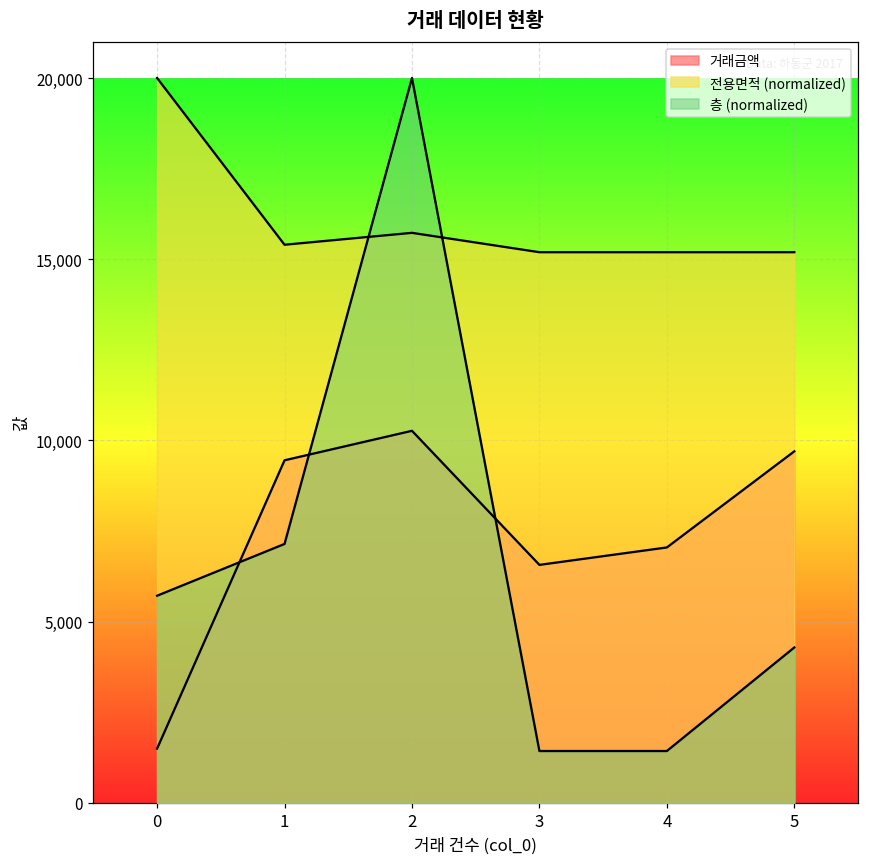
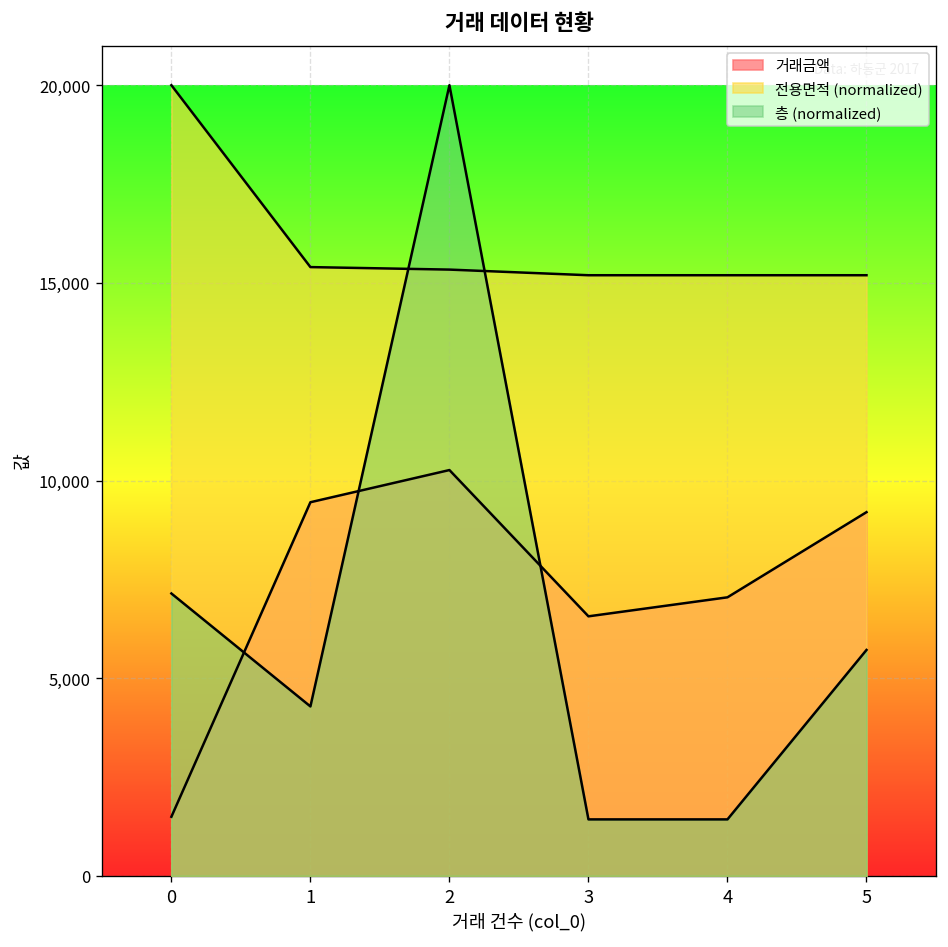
  {
    "거래금액": {
      "0": "1,500",
      "1": "9,500",
      "2": "10,300",
      "3": "6,600",
      "4": "7,000",
-     "5": "9,700"
+     "5": "9,200"
    },
    "전용면적 (normalized)": {
      "0": "20,000",
      "1": "15,400",
-     "2": "15,700",
+     "2": "15,300",
      "3": "15,200",
      "4": "15,200",
      "5": "15,200"
    },
    "층 (normalized)": {
-     "0": "5,700",
-     "1": "7,100",
+     "0": "7,100",
+     "1": "4,300",
      "2": "20,000",
      "3": "1,400",
      "4": "1,400",
-     "5": "4,300"
+     "5": "5,700"
    }
  }
